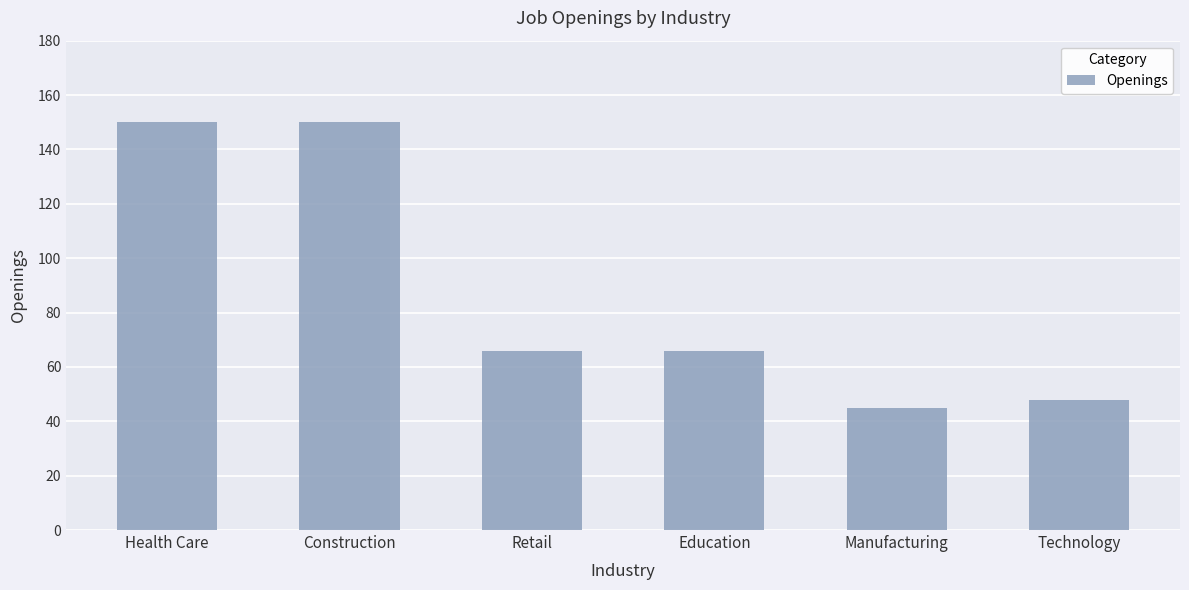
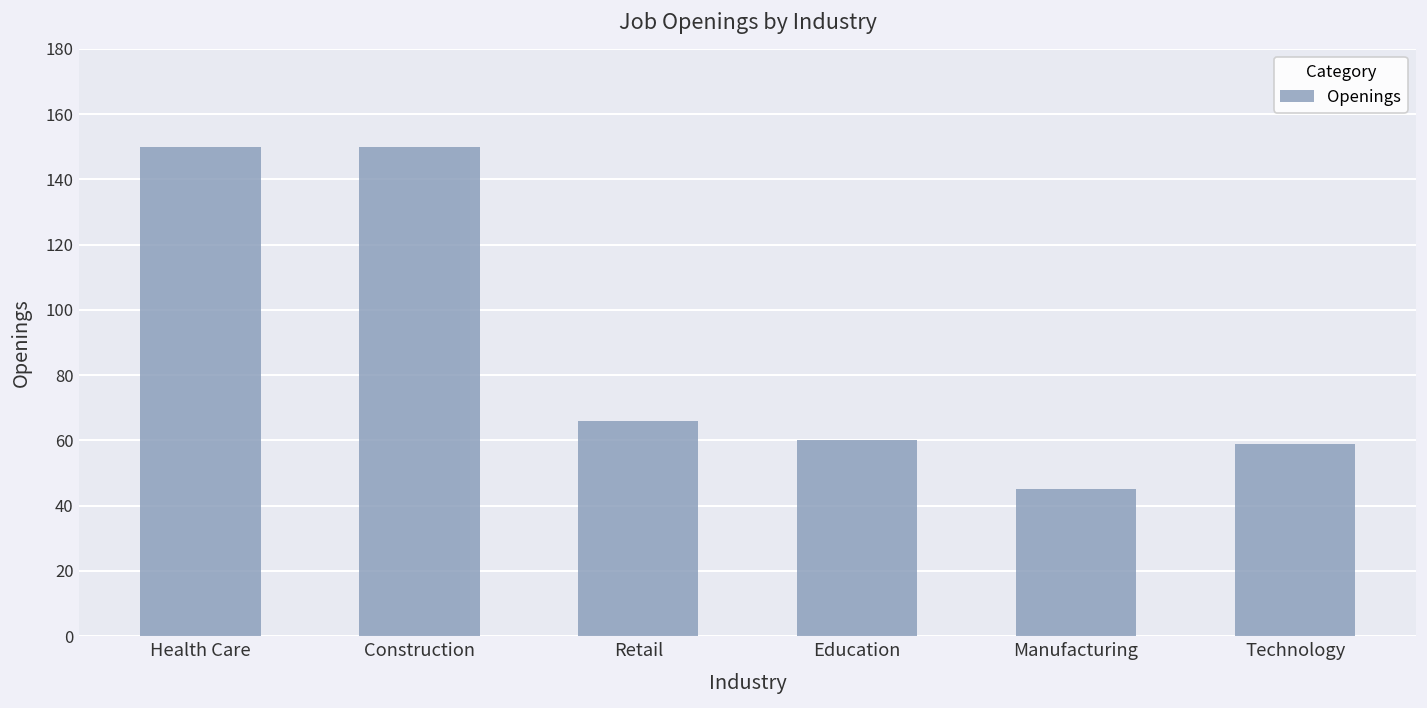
  {
    "Health Care": 150,
    "Construction": 150,
    "Retail": 66,
-   "Education": 66,
+   "Education": 60,
    "Manufacturing": 45,
-   "Technology": 48
+   "Technology": 59
  }
